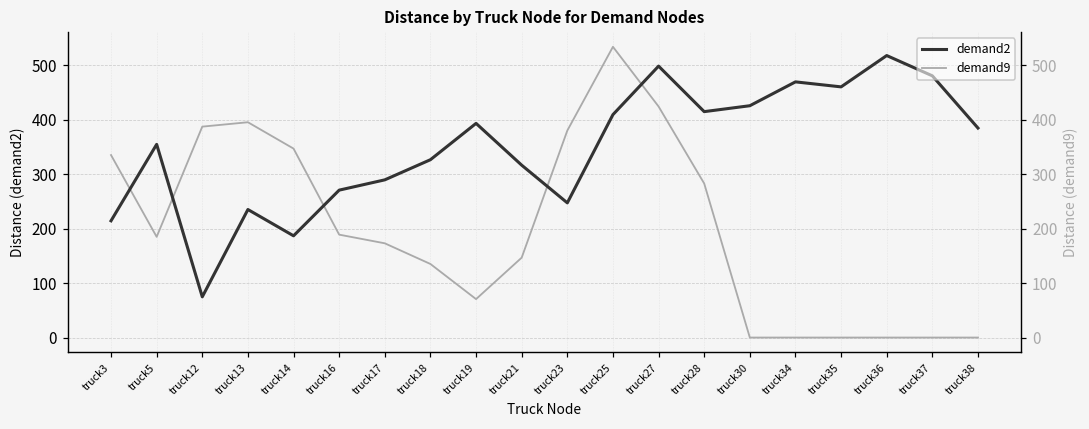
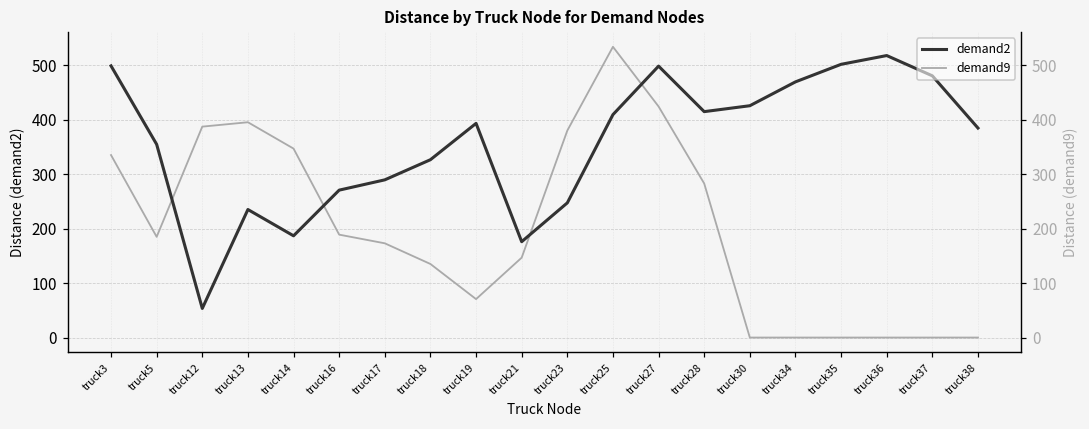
  {
    "demand2": {
-     "truck3": 210,
+     "truck3": 500,
      "truck5": 350,
-     "truck12": 70,
+     "truck12": 50,
      "truck13": 230,
      "truck14": 190,
      "truck16": 270,
      "truck17": 290,
      "truck18": 330,
      "truck19": 390,
-     "truck21": 320,
+     "truck21": 180,
      "truck23": 250,
      "truck25": 410,
      "truck27": 500,
      "truck28": 410,
      "truck30": 430,
      "truck34": 470,
-     "truck35": 460,
+     "truck35": 500,
      "truck36": 520,
      "truck38": 380
    },
    "demand9": {
      "truck3": 330,
      "truck5": 180,
      "truck12": 390,
      "truck13": 400,
      "truck14": 350,
      "truck16": 190,
      "truck17": 170,
      "truck18": 130,
      "truck19": 70,
      "truck21": 150,
      "truck23": 380,
      "truck25": 530,
      "truck27": 420,
      "truck28": 280,
      "truck30": 0,
      "truck34": 0,
      "truck35": 0,
      "truck36": 0,
      "truck37": 0,
      "truck38": 0
    }
  }
